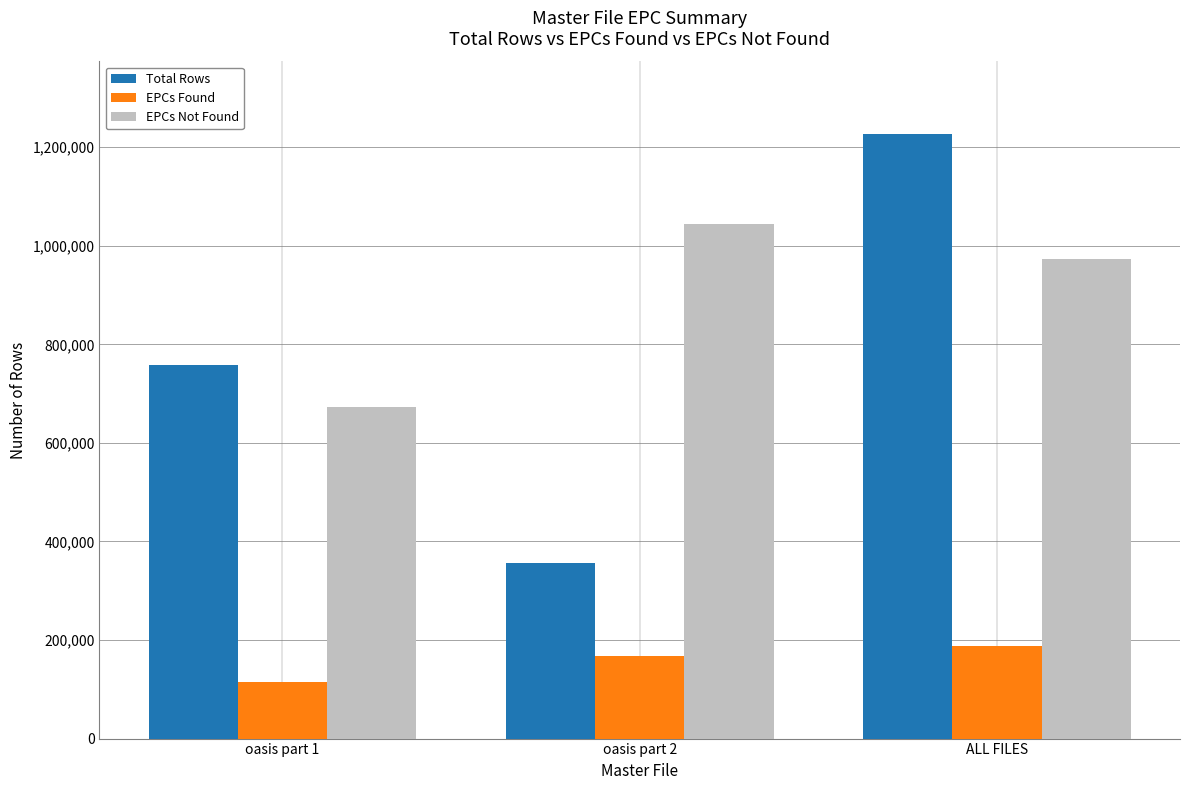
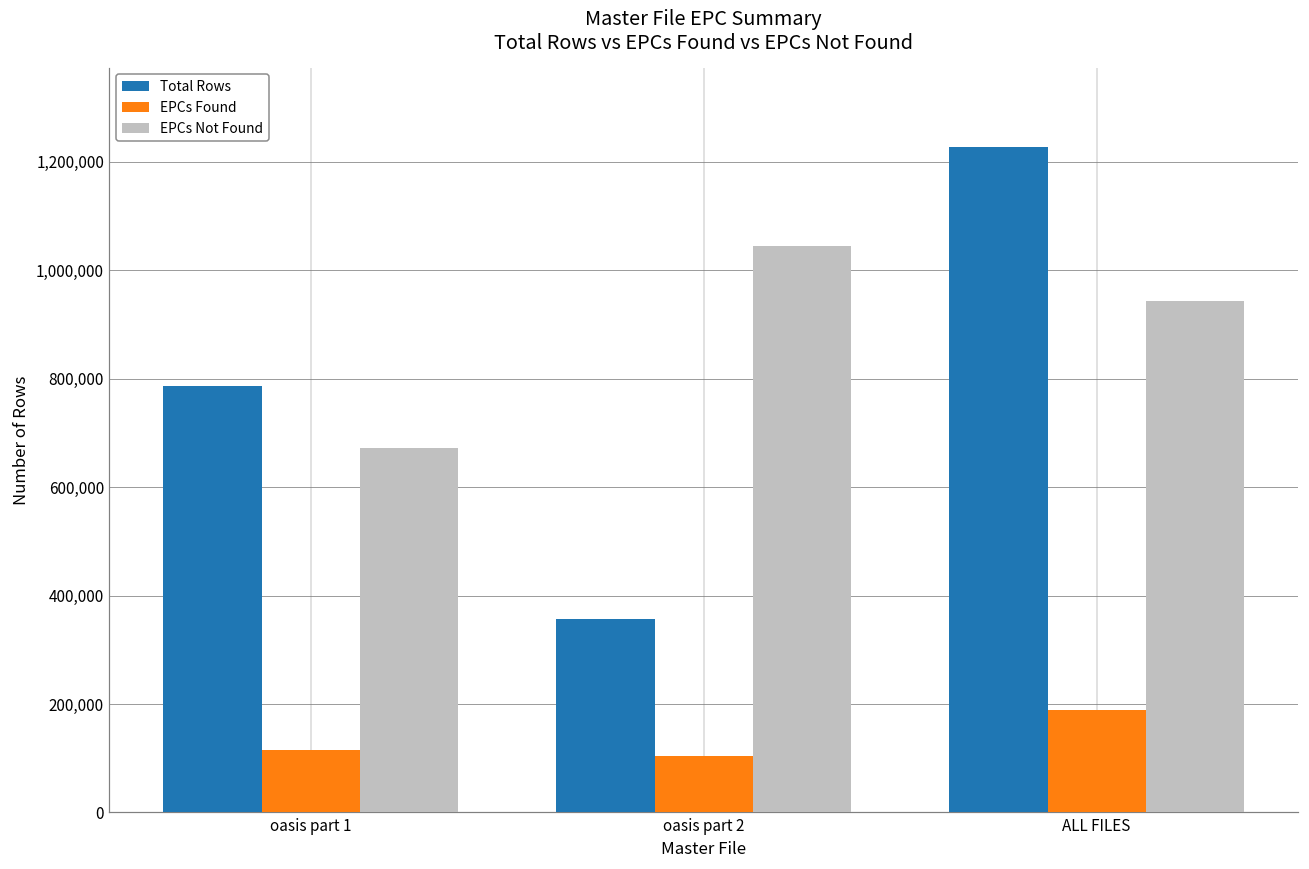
  {
    "Total Rows": {
-     "oasis part 1": "760,000",
+     "oasis part 1": "790,000",
      "oasis part 2": "360,000",
      "ALL FILES": "1,230,000"
    },
    "EPCs Found": {
      "oasis part 1": "120,000",
-     "oasis part 2": "170,000",
+     "oasis part 2": "100,000",
      "ALL FILES": "190,000"
    },
    "EPCs Not Found": {
      "oasis part 1": "670,000",
      "oasis part 2": "1,040,000",
-     "ALL FILES": "970,000"
+     "ALL FILES": "940,000"
    }
  }
